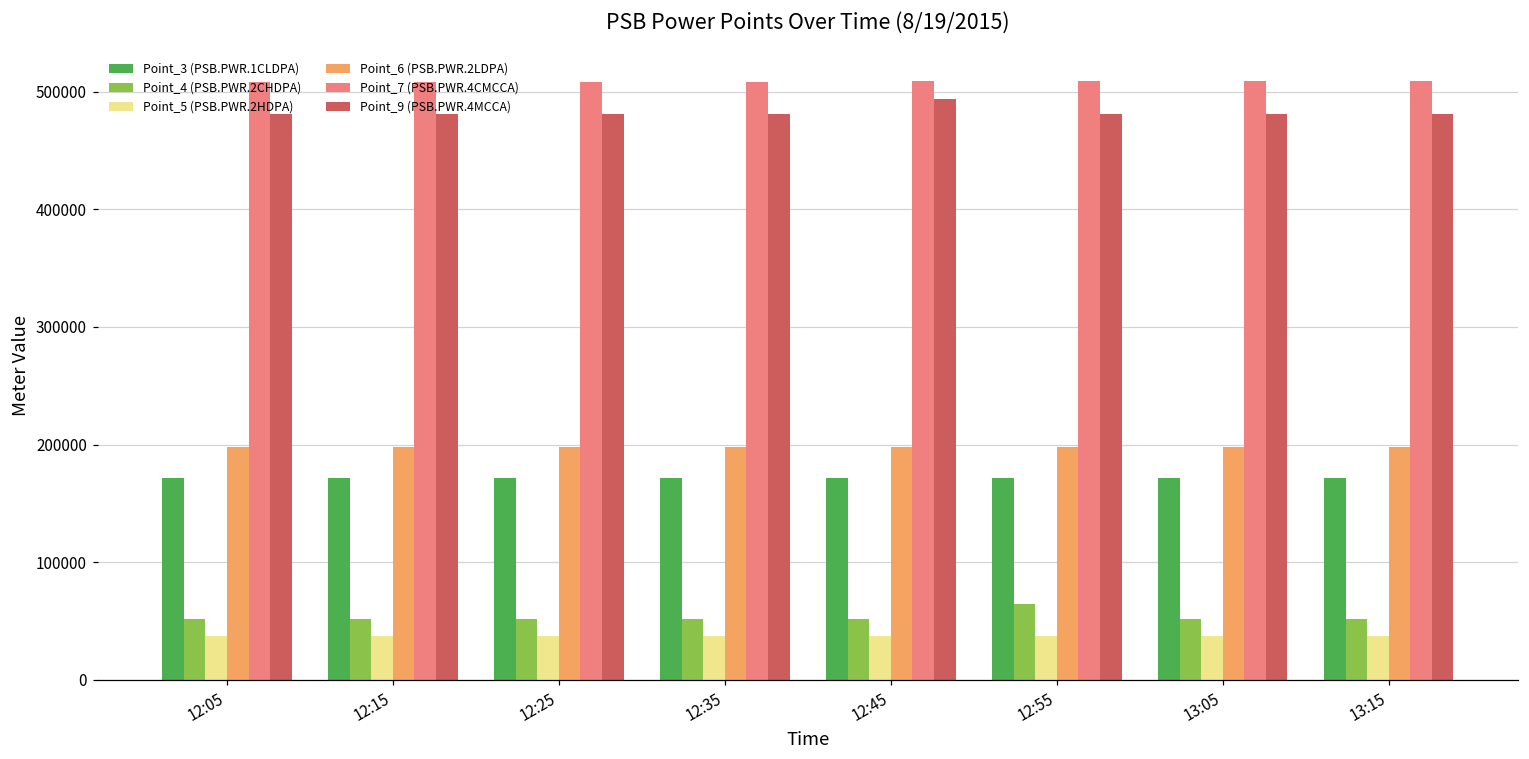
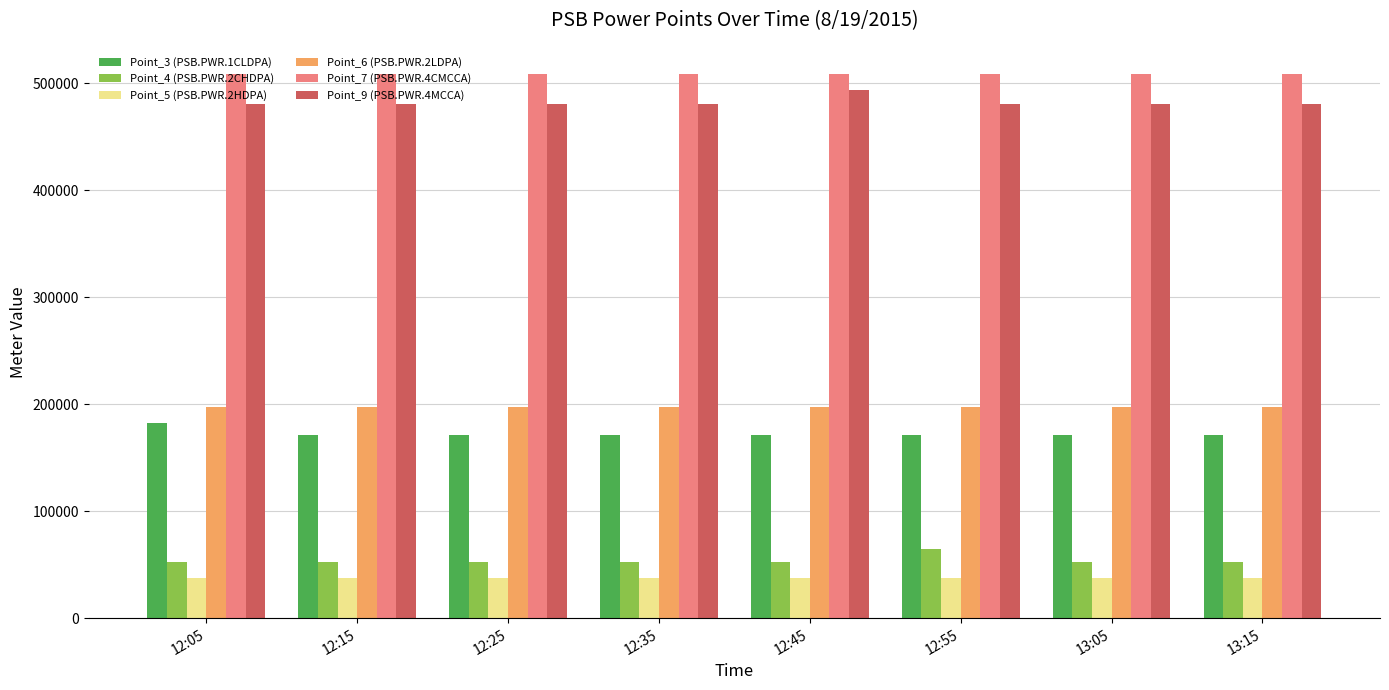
  {
    "Point_3 (PSB.PWR.1CLDPA)": {
-     "12:05": 171000,
+     "12:05": 182000,
      "12:15": 171000,
      "12:25": 171000,
      "12:35": 171000,
      "12:45": 171000,
      "12:55": 171000,
      "13:05": 171000,
      "13:15": 171000
    },
    "Point_4 (PSB.PWR.2CHDPA)": {
      "12:05": 52000,
      "12:15": 52000,
      "12:25": 52000,
      "12:35": 52000,
      "12:45": 52000,
      "12:55": 65000,
      "13:05": 52000,
      "13:15": 52000
    },
    "Point_5 (PSB.PWR.2HDPA)": {
      "12:05": 37000,
      "12:15": 37000,
      "12:25": 37000,
      "12:35": 37000,
      "12:45": 37000,
      "12:55": 37000,
      "13:05": 37000,
      "13:15": 37000
    },
    "Point_9 (PSB.PWR.4MCCA)": {
      "12:05": 481000,
      "12:15": 481000,
      "12:25": 481000,
      "12:35": 481000,
      "12:45": 493000,
      "12:55": 481000,
      "13:05": 481000,
      "13:15": 481000
    }
  }
